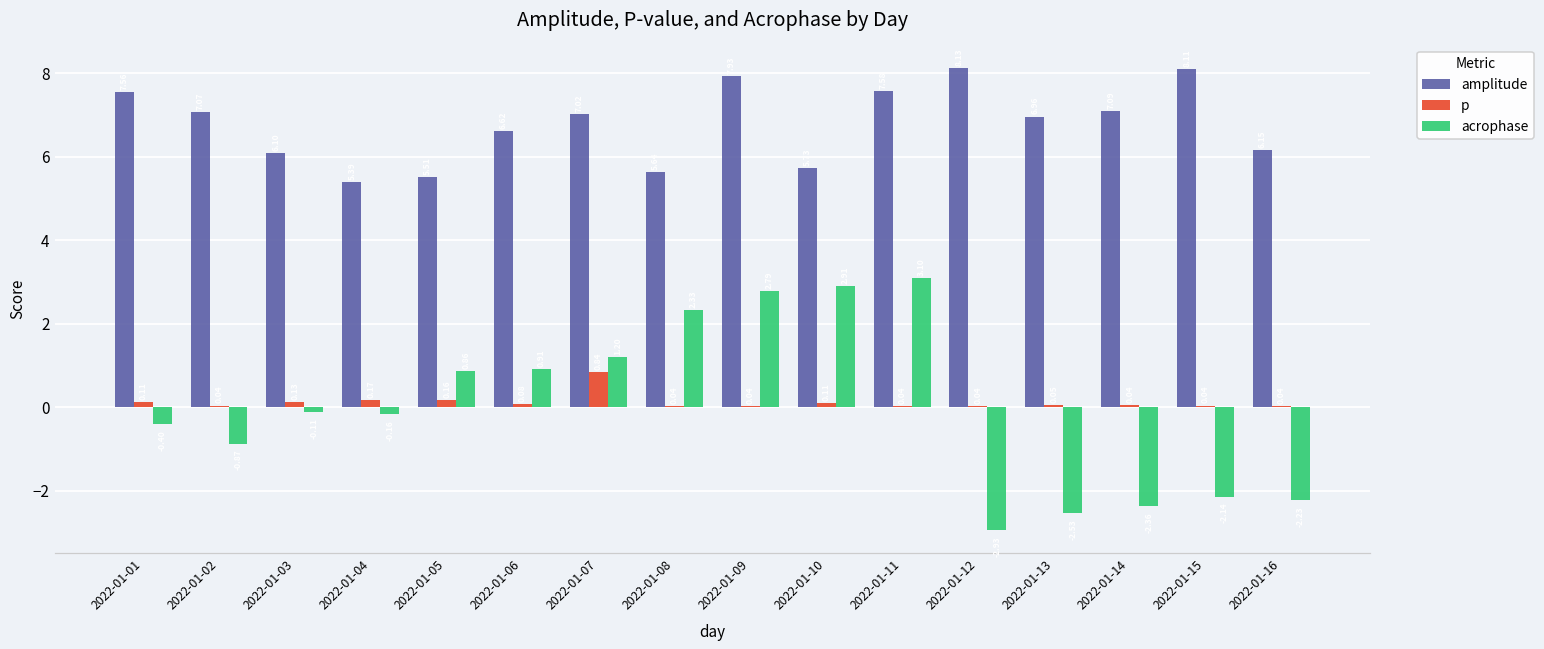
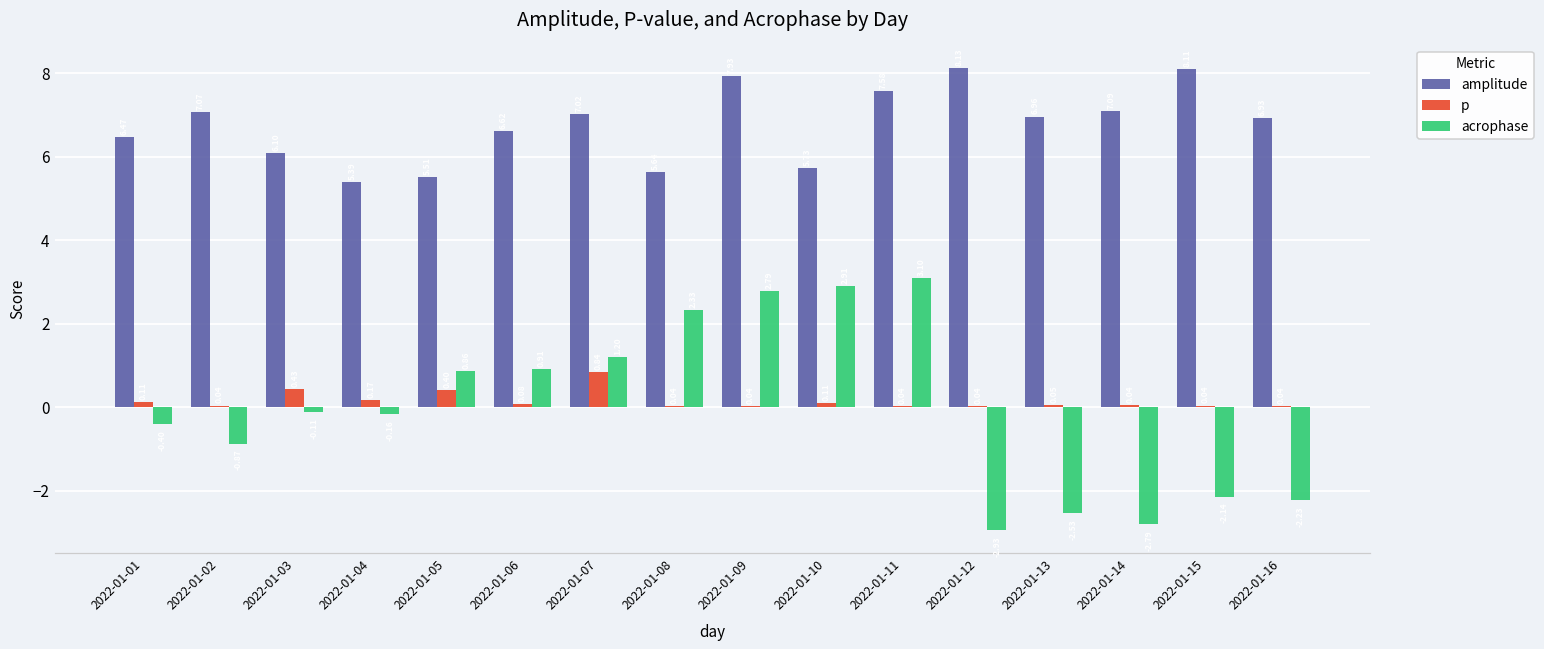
  {
    "amplitude": {
-     "2022-01-01": 7.6,
+     "2022-01-01": 6.5,
      "2022-01-02": 7.1,
      "2022-01-03": 6.1,
      "2022-01-04": 5.4,
      "2022-01-05": 5.5,
      "2022-01-06": 6.6,
      "2022-01-07": 7.0,
      "2022-01-08": 5.6,
      "2022-01-09": 7.9,
      "2022-01-10": 5.7,
      "2022-01-11": 7.6,
      "2022-01-12": 8.1,
      "2022-01-13": 7.0,
      "2022-01-14": 7.1,
      "2022-01-15": 8.1,
-     "2022-01-16": 6.2
+     "2022-01-16": 6.9
    },
    "p": {
      "2022-01-01": 0.1,
-     "2022-01-03": 0.1,
+     "2022-01-03": 0.4,
      "2022-01-04": 0.2,
-     "2022-01-05": 0.2,
+     "2022-01-05": 0.4,
      "2022-01-06": 0.1,
      "2022-01-07": 0.8,
      "2022-01-10": 0.1
    },
    "acrophase": {
      "2022-01-01": -0.4,
      "2022-01-02": -0.9,
      "2022-01-03": -0.1,
      "2022-01-04": -0.2,
      "2022-01-05": 0.9,
      "2022-01-06": 0.9,
      "2022-01-07": 1.2,
      "2022-01-08": 2.3,
      "2022-01-09": 2.8,
      "2022-01-10": 2.9,
      "2022-01-11": 3.1,
      "2022-01-12": -2.9,
      "2022-01-13": -2.5,
-     "2022-01-14": -2.4,
+     "2022-01-14": -2.8,
      "2022-01-15": -2.1,
      "2022-01-16": -2.2
    }
  }
